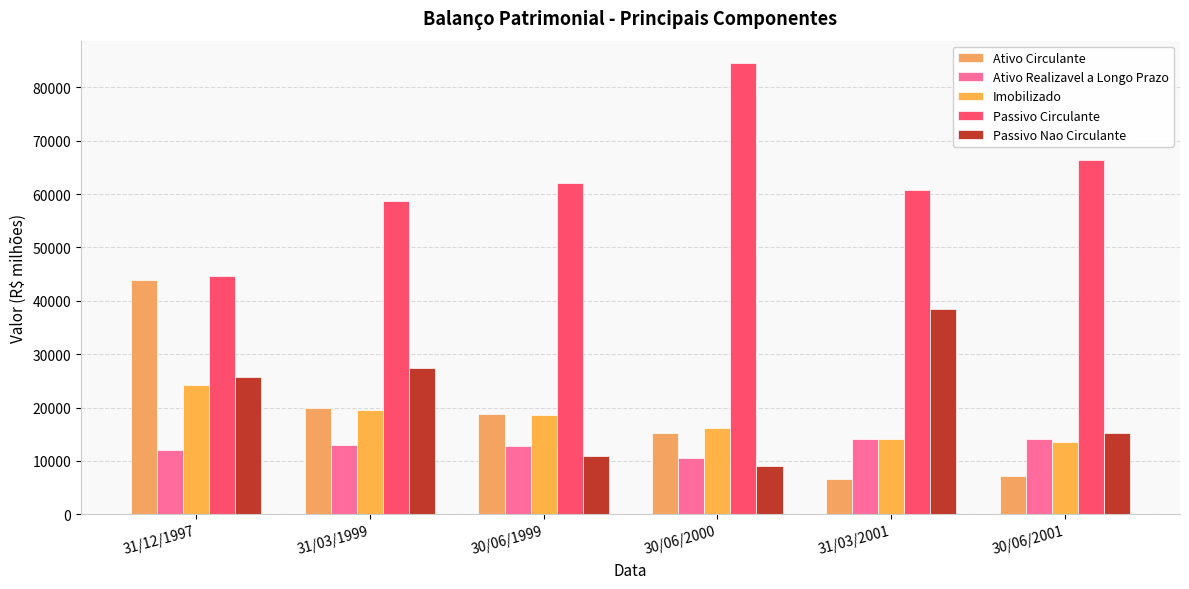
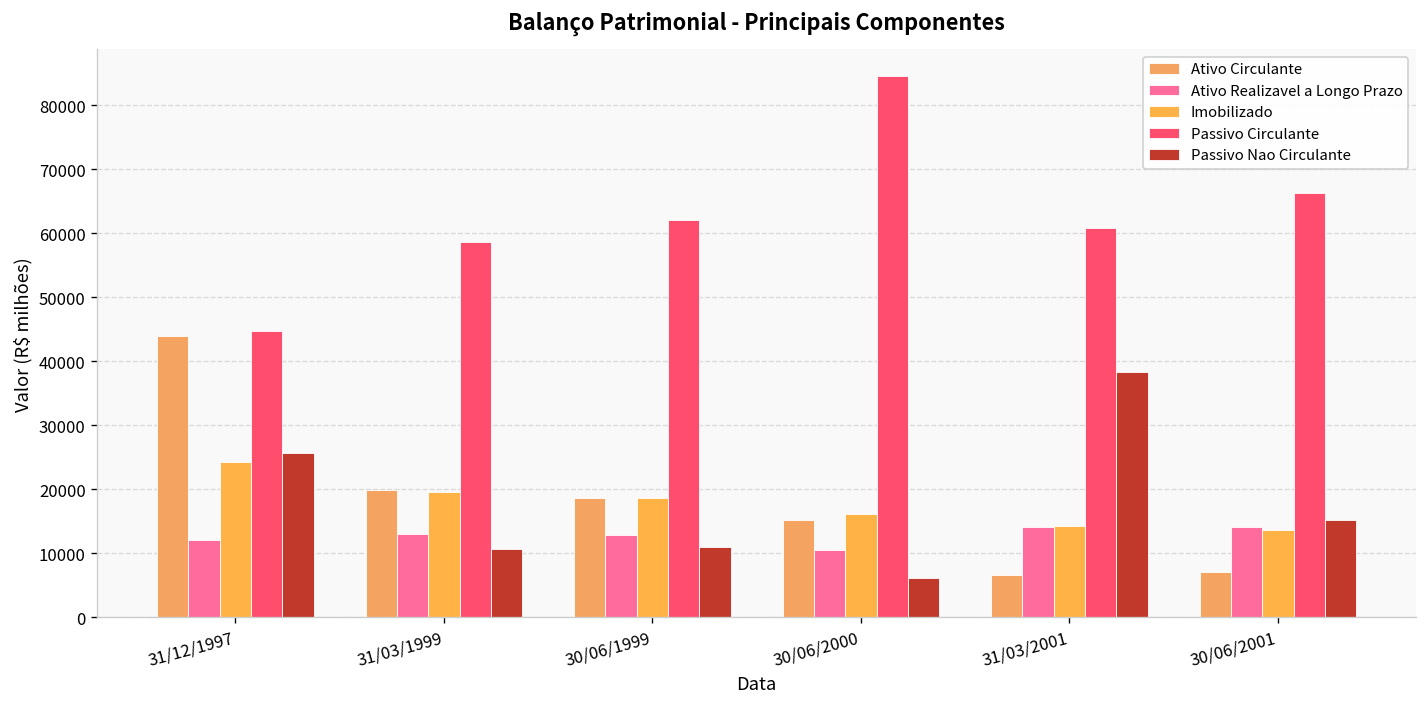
  {
    "Passivo Nao Circulante": {
      "31/12/1997": 26000,
-     "31/03/1999": 27000,
+     "31/03/1999": 11000,
      "30/06/1999": 11000,
-     "30/06/2000": 9000,
+     "30/06/2000": 6000,
      "31/03/2001": 38000,
      "30/06/2001": 15000
    }
  }
